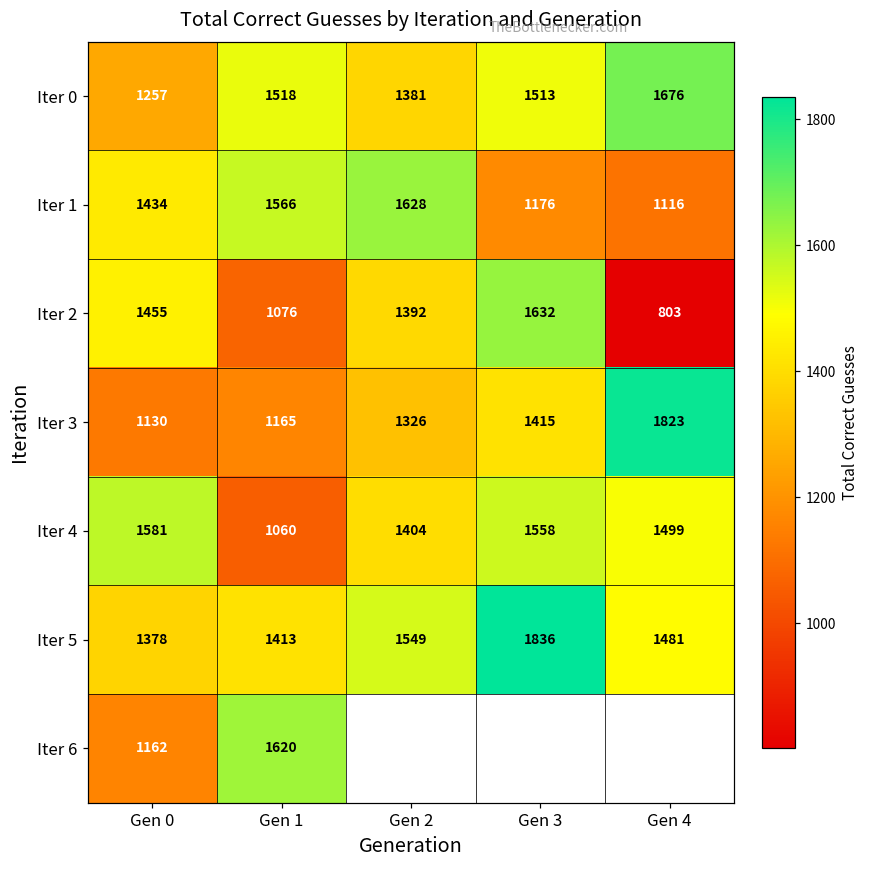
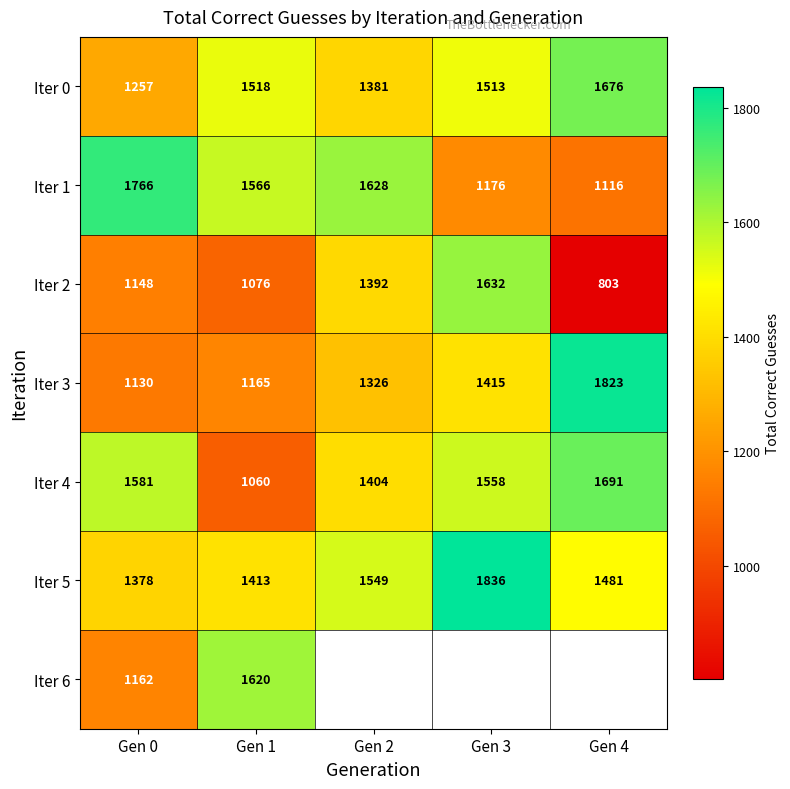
  {
    "Iter 0": {
      "Gen 0": 1257,
      "Gen 1": 1518,
      "Gen 2": 1381,
      "Gen 3": 1513,
      "Gen 4": 1676
    },
    "Iter 1": {
-     "Gen 0": 1434,
+     "Gen 0": 1766,
      "Gen 1": 1566,
      "Gen 2": 1628,
      "Gen 3": 1176,
      "Gen 4": 1116
    },
    "Iter 2": {
-     "Gen 0": 1455,
+     "Gen 0": 1148,
      "Gen 1": 1076,
      "Gen 2": 1392,
      "Gen 3": 1632,
      "Gen 4": 803
    },
    "Iter 3": {
      "Gen 0": 1130,
      "Gen 1": 1165,
      "Gen 2": 1326,
      "Gen 3": 1415,
      "Gen 4": 1823
    },
    "Iter 4": {
      "Gen 0": 1581,
      "Gen 1": 1060,
      "Gen 2": 1404,
      "Gen 3": 1558,
-     "Gen 4": 1499
+     "Gen 4": 1691
    },
    "Iter 5": {
      "Gen 0": 1378,
      "Gen 1": 1413,
      "Gen 2": 1549,
      "Gen 3": 1836,
      "Gen 4": 1481
    },
    "Iter 6": {
      "Gen 0": 1162,
      "Gen 1": 1620
    }
  }
